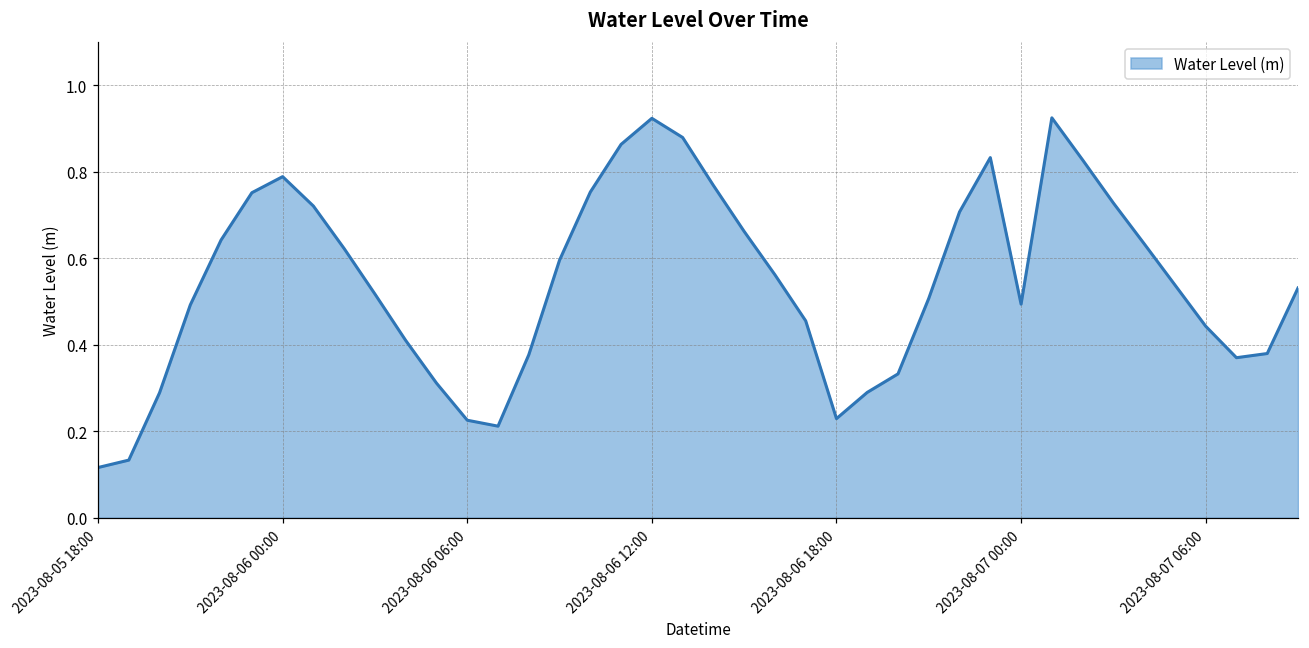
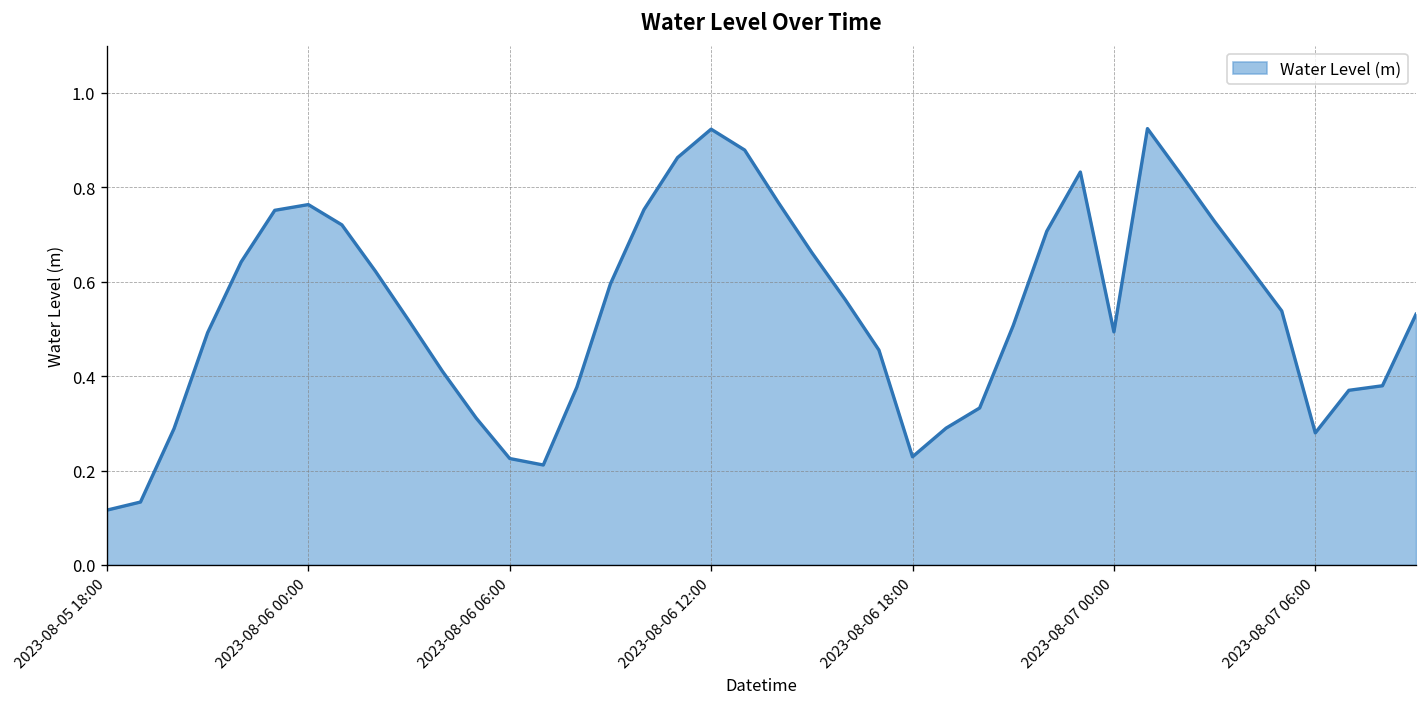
  {
    "2023-08-05 18:00": 0.12,
-   "2023-08-06 00:00": 0.79,
+   "2023-08-06 00:00": 0.76,
    "2023-08-06 06:00": 0.23,
    "2023-08-06 12:00": 0.92,
    "2023-08-06 18:00": 0.23,
    "2023-08-07 00:00": 0.49,
-   "2023-08-07 06:00": 0.44
+   "2023-08-07 06:00": 0.28
  }
